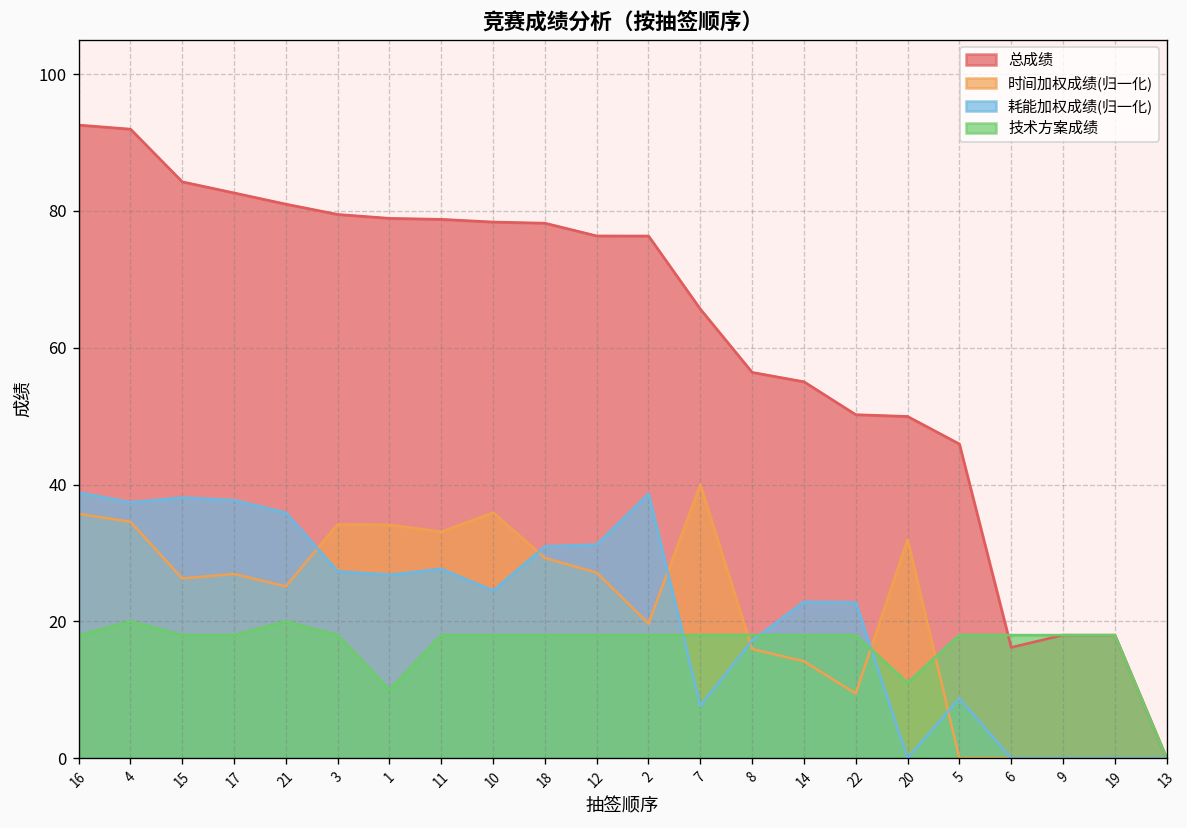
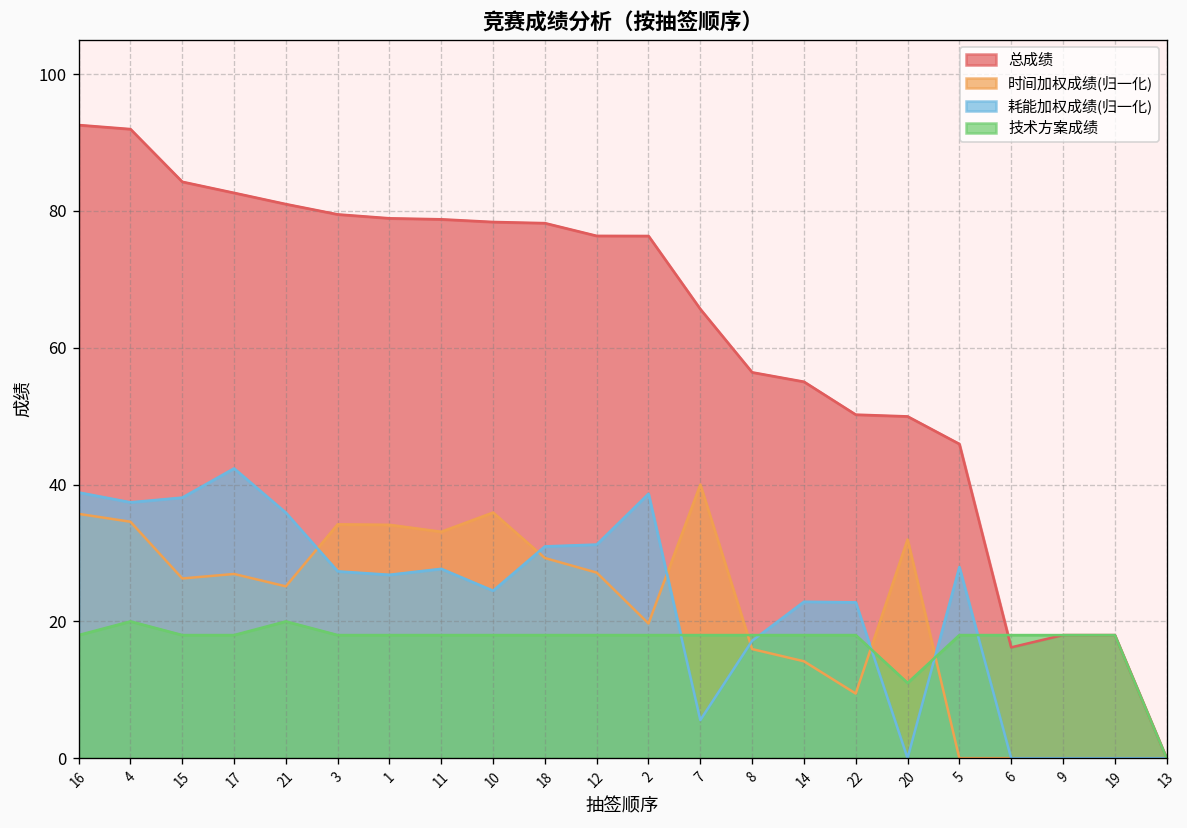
  {
    "总成绩": {
      "16": 93,
      "4": 92,
      "15": 84,
      "17": 83,
      "21": 81,
      "3": 80,
      "1": 79,
      "11": 79,
      "10": 78,
      "18": 78,
      "12": 76,
      "2": 76,
      "7": 66,
      "8": 56,
      "14": 55,
      "22": 50,
      "20": 50,
      "5": 46,
      "6": 16
    },
    "时间加权成绩(归一化)": {
      "16": 36,
      "4": 35,
      "15": 26,
      "17": 27,
      "21": 25,
      "3": 34,
      "1": 34,
      "11": 33,
      "10": 36,
      "18": 29,
      "12": 27,
      "2": 20,
      "7": 40,
      "8": 16,
      "14": 14,
      "22": 9,
      "20": 32,
      "5": 0
    },
    "耗能加权成绩(归一化)": {
      "16": 39,
      "4": 37,
      "15": 38,
-     "17": 38,
+     "17": 42,
      "21": 36,
      "3": 27,
      "1": 27,
      "11": 28,
      "10": 24,
      "18": 31,
      "12": 31,
      "2": 39,
-     "7": 8,
+     "7": 6,
      "8": 17,
      "14": 23,
      "22": 23,
      "20": 0,
-     "5": 9
+     "5": 28
    },
    "技术方案成绩": {
      "16": 18,
      "4": 20,
      "15": 18,
      "17": 18,
      "21": 20,
      "3": 18,
-     "1": 10,
+     "1": 18,
      "11": 18,
      "10": 18,
      "18": 18,
      "12": 18,
      "2": 18,
      "7": 18,
      "8": 18,
      "14": 18,
      "22": 18,
      "20": 11,
      "5": 18,
      "6": 18
    }
  }
